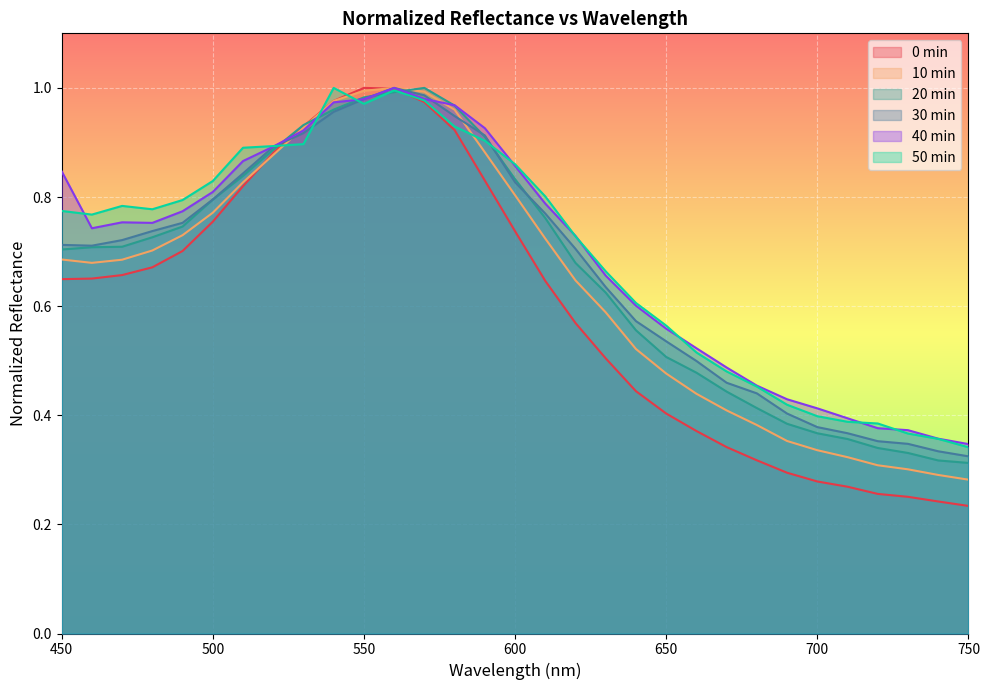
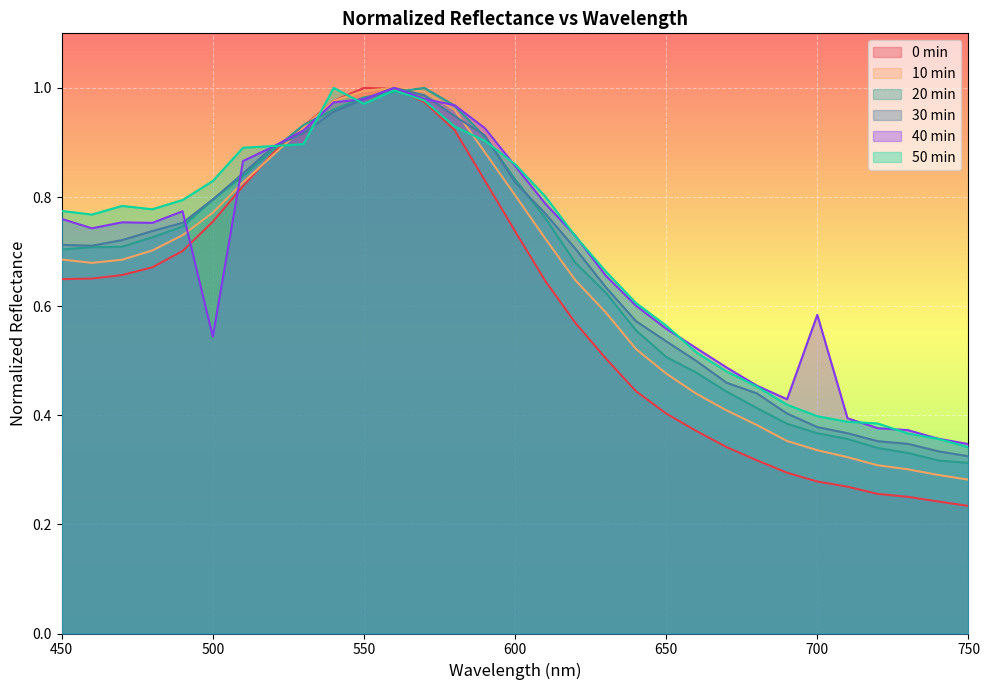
  {
    "40 min": {
-     "450": 0.85,
-     "500": 0.81,
+     "450": 0.76,
+     "500": 0.54,
      "650": 0.56,
-     "700": 0.41,
+     "700": 0.58,
      "750": 0.35
    }
  }
